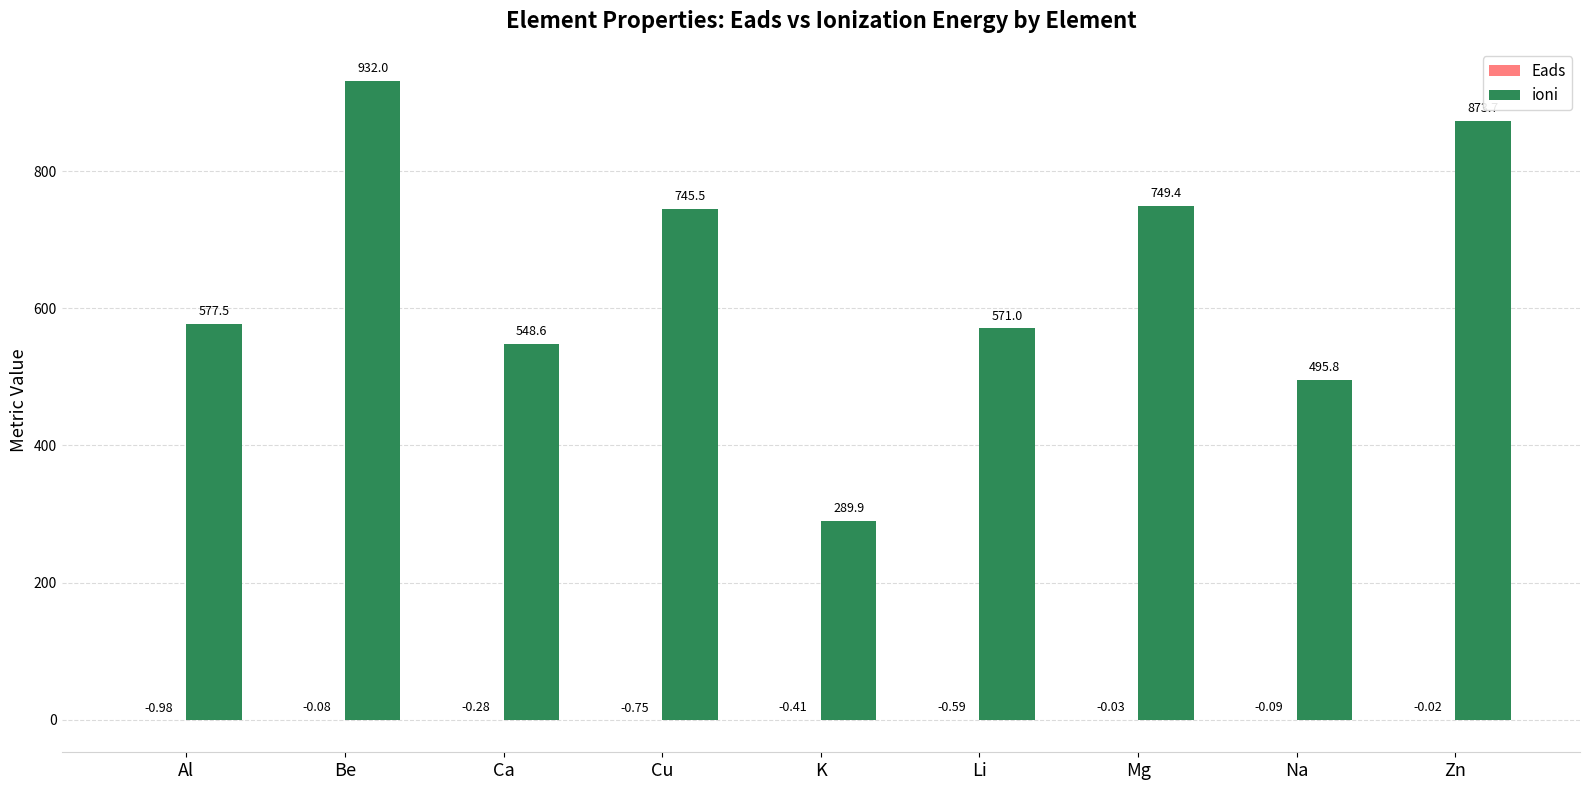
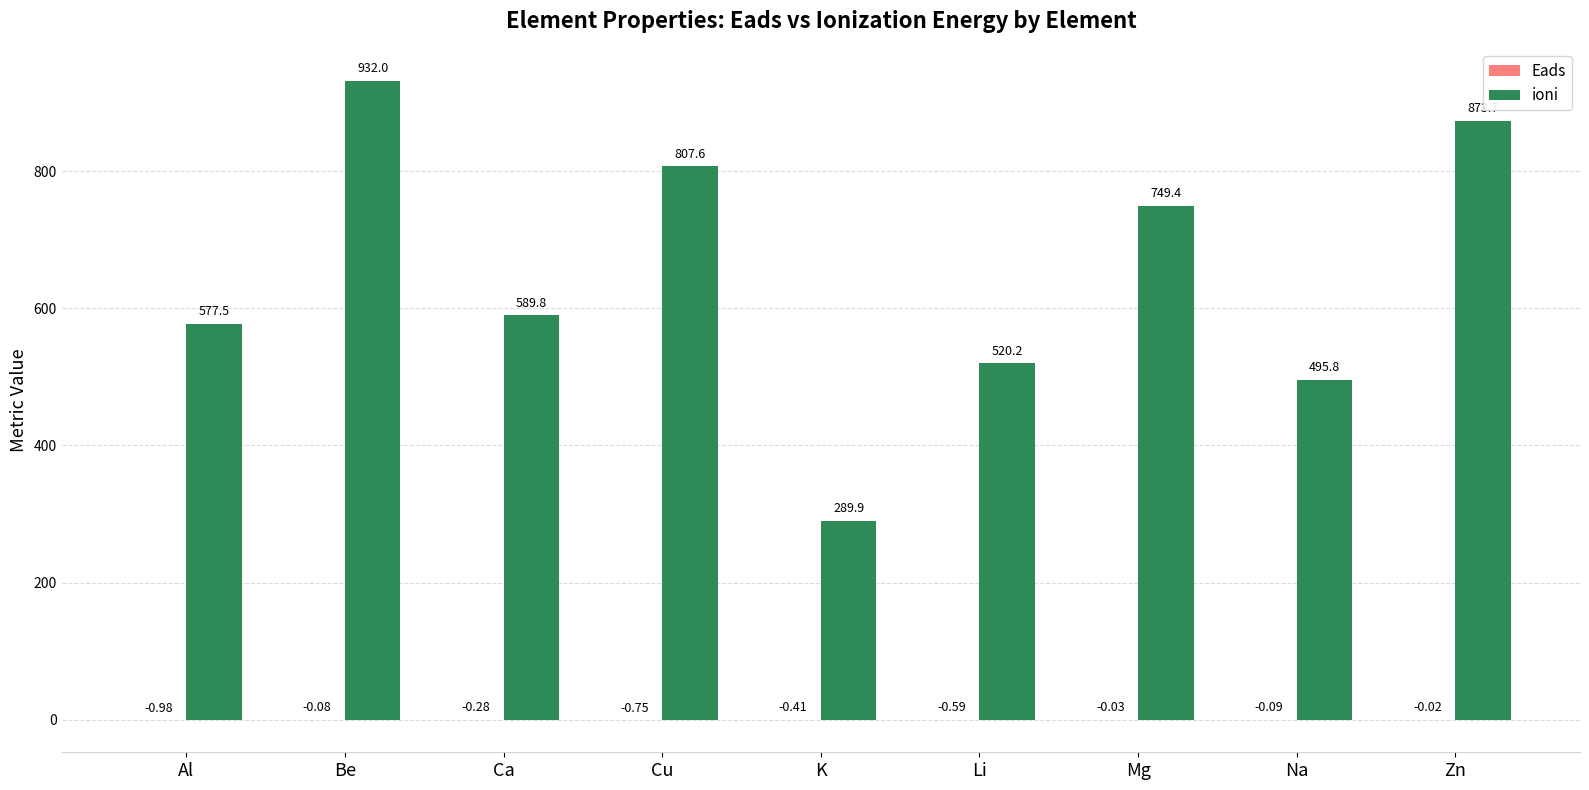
  {
    "Eads": {
      "Al": -0.98,
      "Be": -0.08,
      "Ca": -0.28,
      "Cu": -0.75,
      "K": -0.41,
      "Li": -0.59,
      "Mg": -0.03,
      "Na": -0.09,
      "Zn": -0.02
    },
    "ioni": {
      "Al": 577.5,
      "Be": 932.0,
-     "Ca": 548.6,
-     "Cu": 745.5,
+     "Ca": 589.8,
+     "Cu": 807.6,
      "K": 289.9,
-     "Li": 571.0,
+     "Li": 520.2,
      "Mg": 749.4,
      "Na": 495.8
    }
  }
